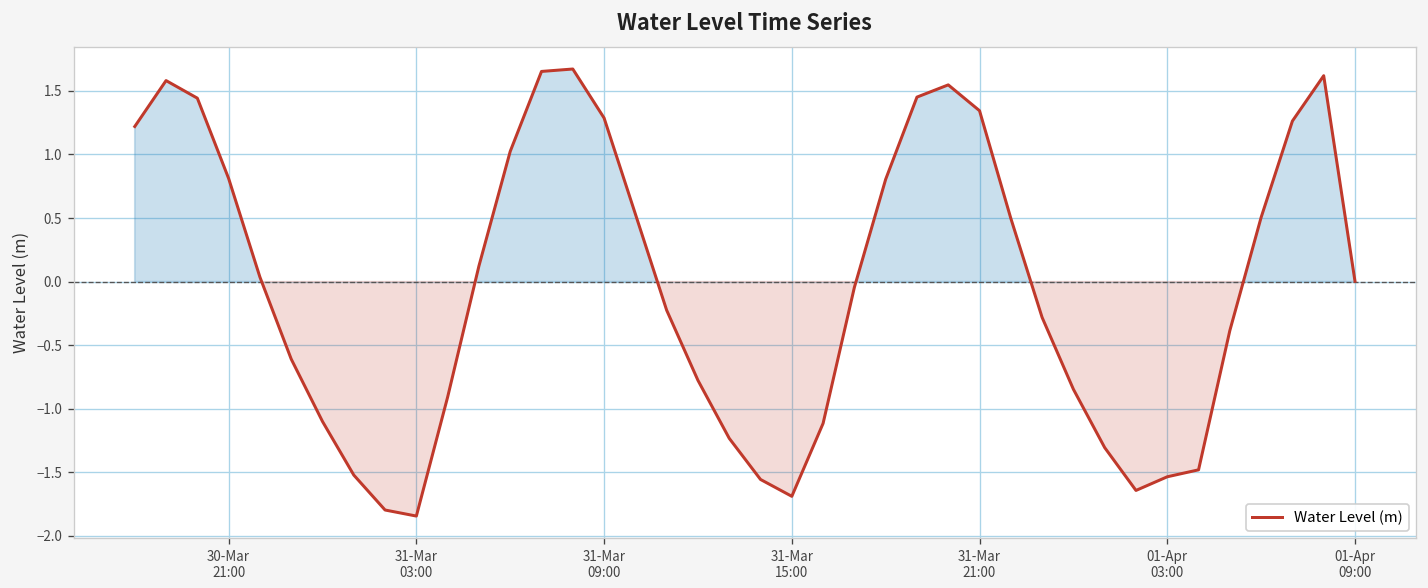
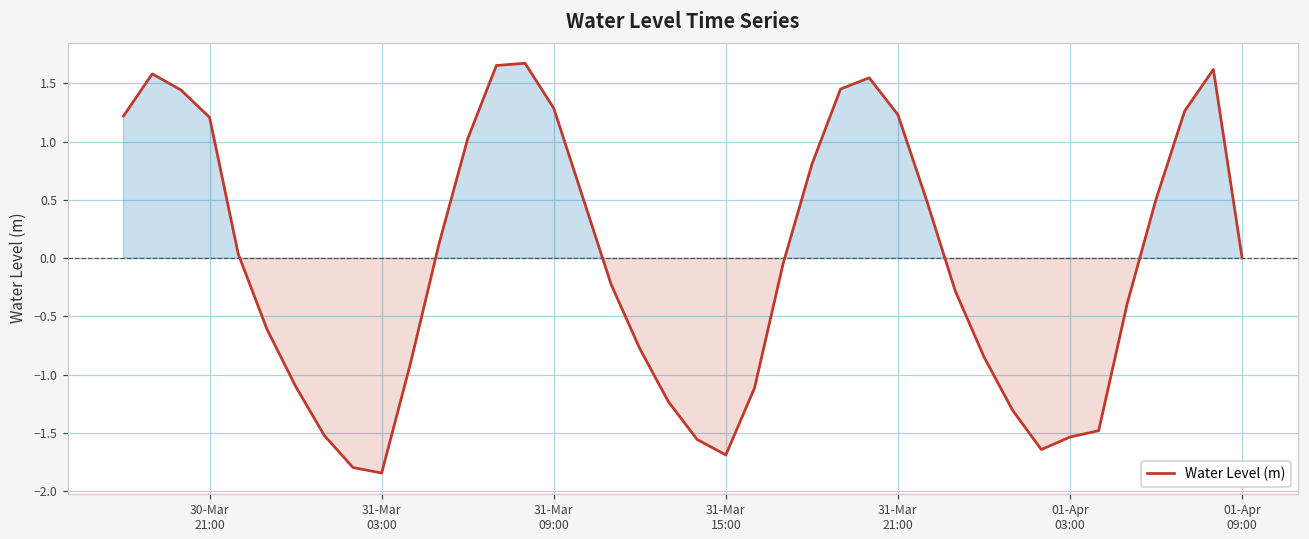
  {
-   "30-Mar 21:00": 0.81,
+   "30-Mar 21:00": 1.21,
    "31-Mar 03:00": -1.84,
    "31-Mar 09:00": 1.29,
    "31-Mar 15:00": -1.69,
-   "31-Mar 21:00": 1.34,
+   "31-Mar 21:00": 1.23,
    "01-Apr 03:00": -1.53,
    "01-Apr 09:00": 0.00
  }
